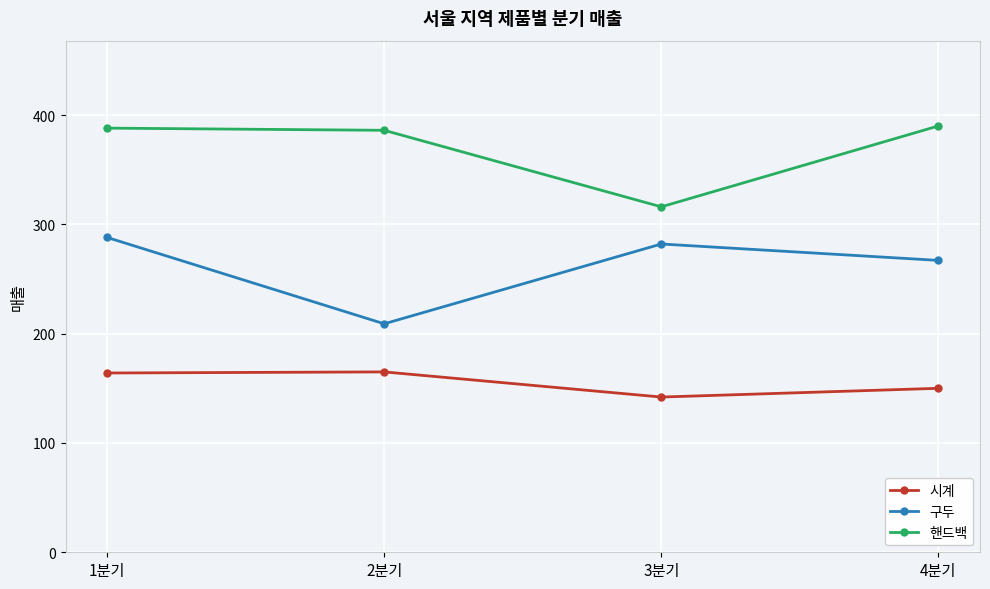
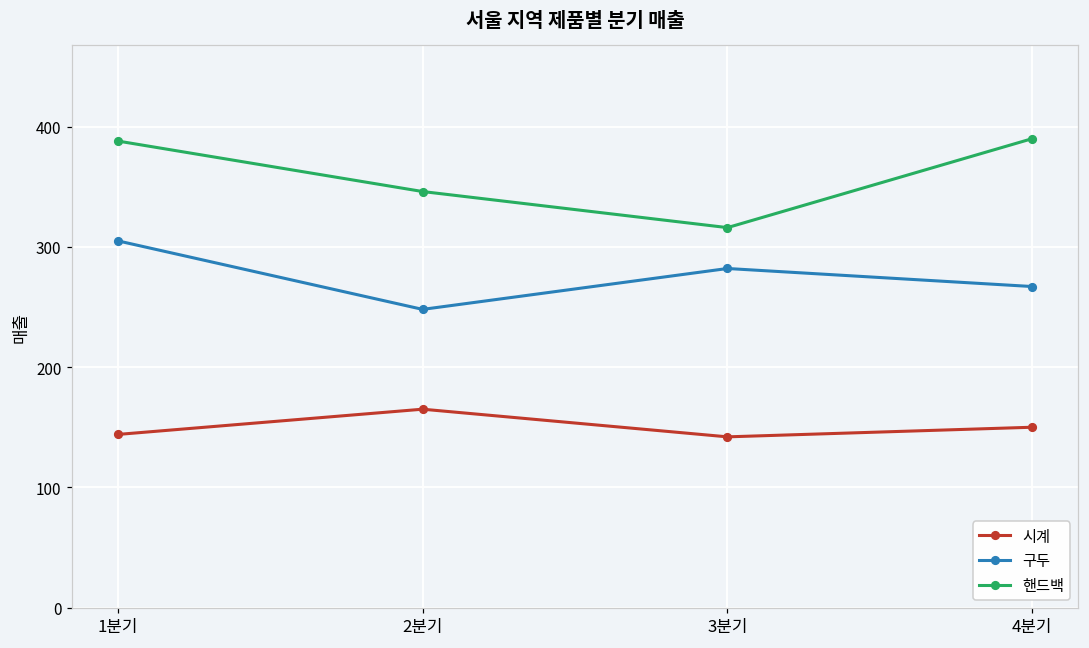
  {
    "시계": {
-     "1분기": 164,
+     "1분기": 144,
      "2분기": 165,
      "3분기": 142,
      "4분기": 150
    },
    "구두": {
-     "1분기": 288,
-     "2분기": 209,
+     "1분기": 305,
+     "2분기": 248,
      "3분기": 282,
      "4분기": 267
    },
    "핸드백": {
      "1분기": 388,
-     "2분기": 386,
+     "2분기": 346,
      "3분기": 316,
      "4분기": 390
    }
  }
